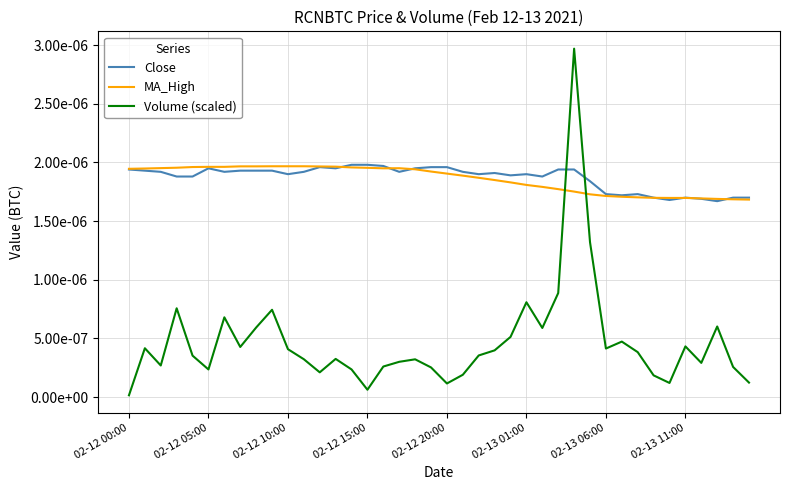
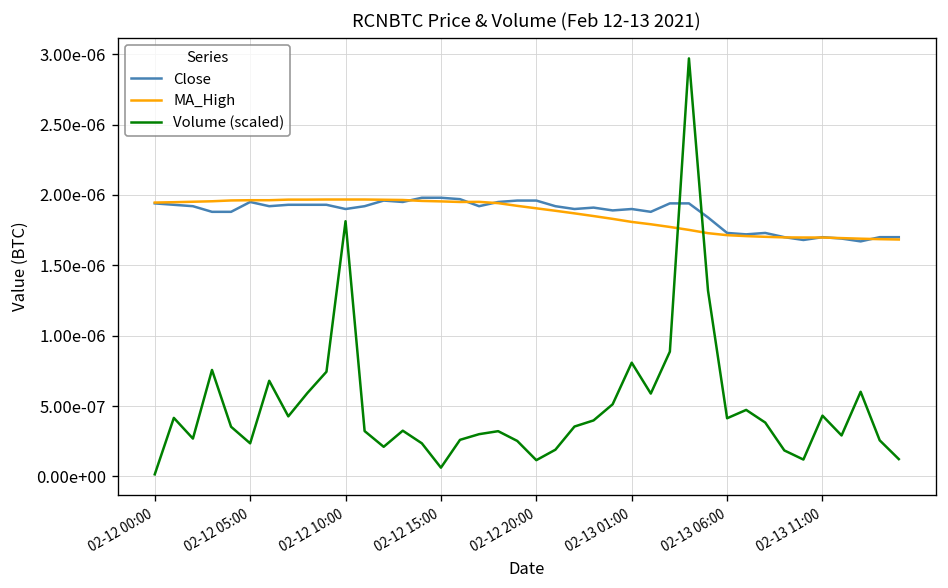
  {
    "Close": {
      "02-12 10:00": 0.00000190,
      "02-12 15:00": 0.00000198,
      "02-12 20:00": 0.00000196,
      "02-13 01:00": 0.00000190
    },
    "MA_High": {
      "02-12 10:00": 0.00000197,
      "02-12 15:00": 0.00000195,
      "02-12 20:00": 0.00000191,
      "02-13 01:00": 0.00000181
    },
    "Volume (scaled)": {
      "02-12 00:00": 0.00000001,
      "02-12 05:00": 0.00000024,
-     "02-12 10:00": 0.00000041,
+     "02-12 10:00": 0.00000181,
      "02-12 15:00": 0.00000006,
      "02-12 20:00": 0.00000012,
      "02-13 01:00": 0.00000081,
      "02-13 06:00": 0.00000041,
      "02-13 11:00": 0.00000043
    }
  }
